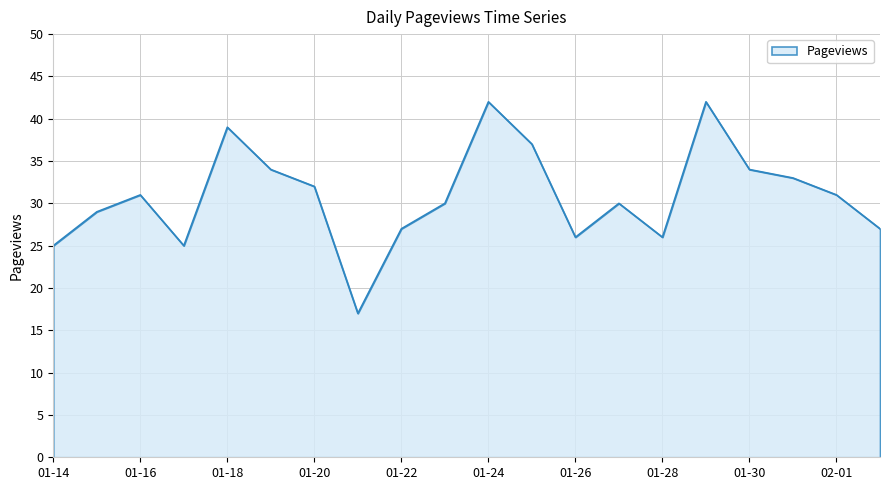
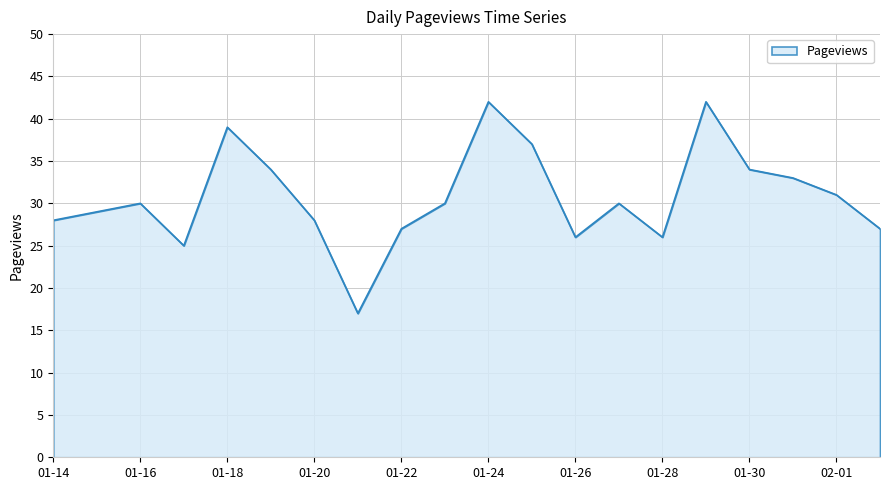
  {
-   "01-14": 25,
-   "01-16": 31,
+   "01-14": 28,
+   "01-16": 30,
    "01-18": 39,
-   "01-20": 32,
+   "01-20": 28,
    "01-22": 27,
    "01-24": 42,
    "01-26": 26,
    "01-28": 26,
    "01-30": 34,
    "02-01": 31
  }
